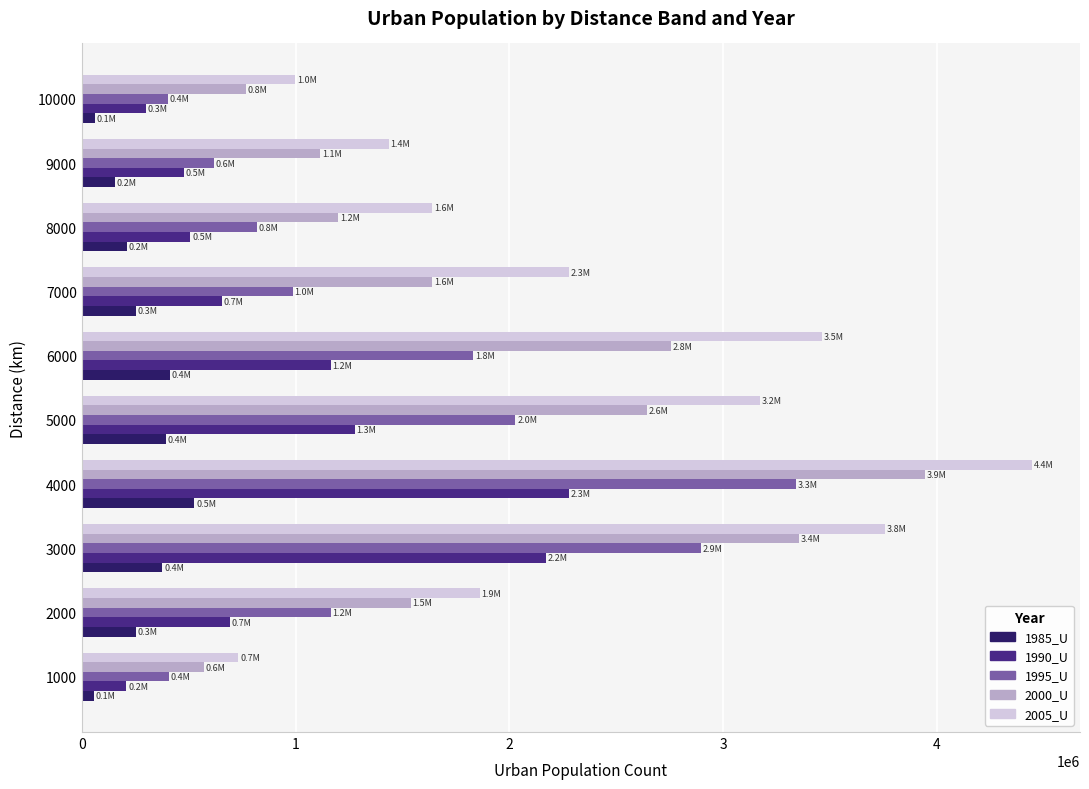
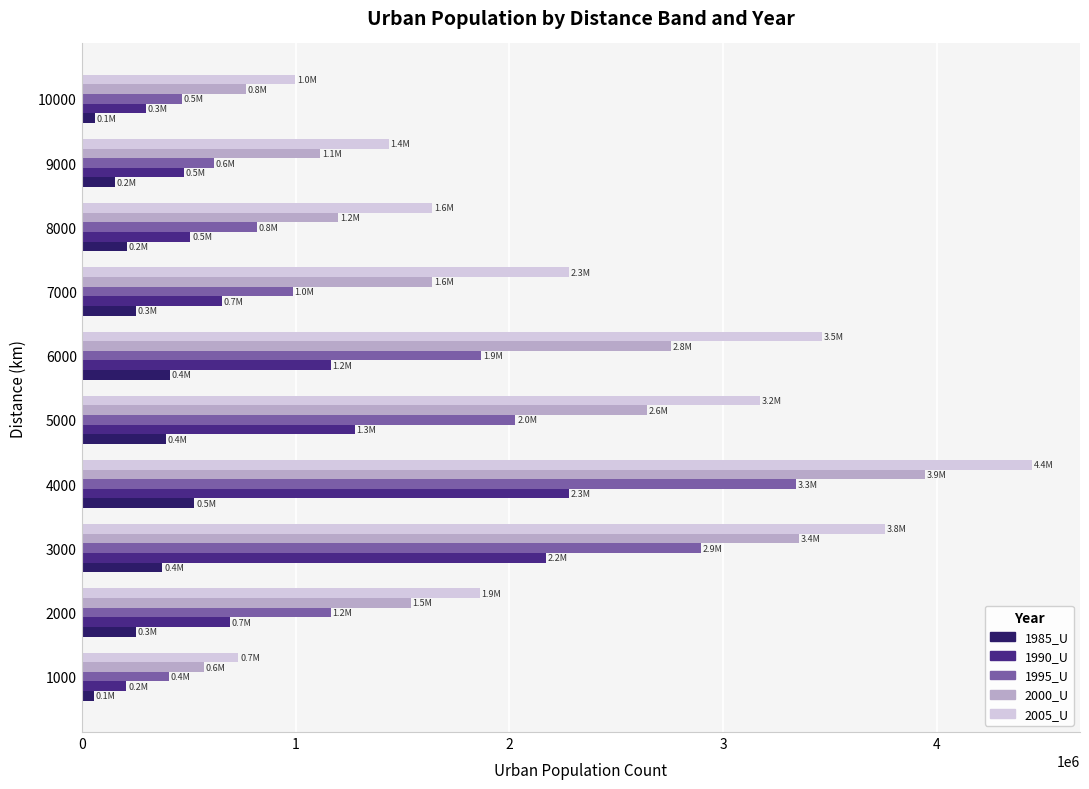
  {
    "1995_U": {
-     "10000": "0.4M",
+     "10000": "0.5M",
      "9000": "0.6M",
      "8000": "0.8M",
      "7000": "1.0M",
-     "6000": "1.8M",
+     "6000": "1.9M",
      "5000": "2.0M",
      "4000": "3.3M",
      "3000": "2.9M",
      "2000": "1.2M",
      "1000": "0.4M"
    }
  }
